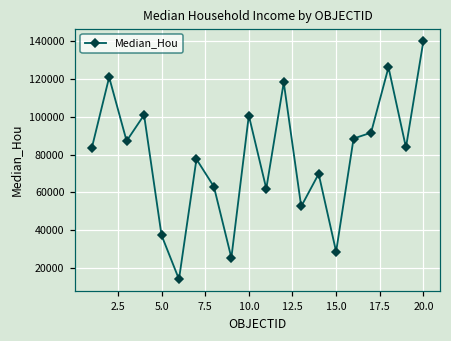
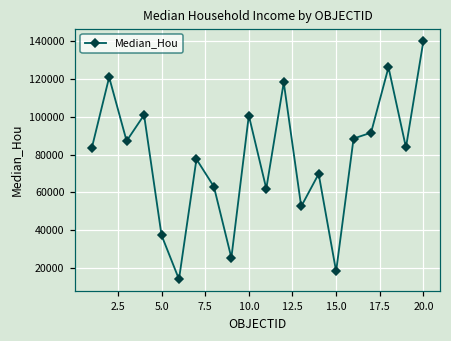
  {
    "5.0": 37000,
    "10.0": 101000,
-   "15.0": 29000,
+   "15.0": 18000,
    "20.0": 140000
  }
